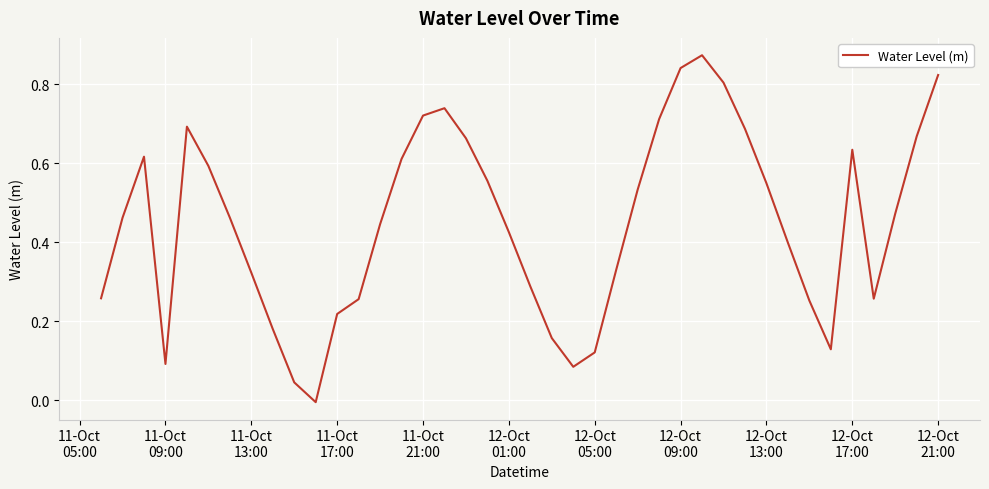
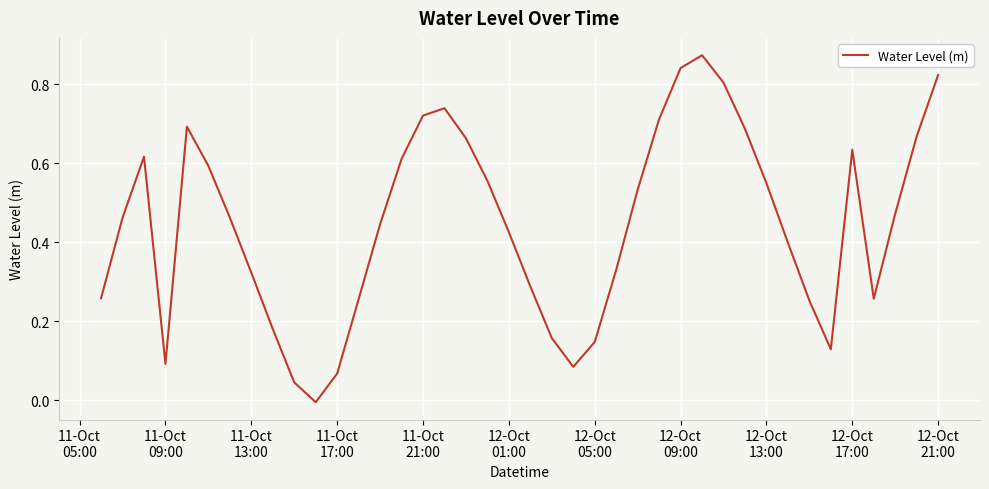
  {
    "11-Oct 09:00": 0.09,
    "11-Oct 13:00": 0.32,
-   "11-Oct 17:00": 0.22,
+   "11-Oct 17:00": 0.07,
    "11-Oct 21:00": 0.72,
    "12-Oct 01:00": 0.43,
-   "12-Oct 05:00": 0.12,
+   "12-Oct 05:00": 0.15,
    "12-Oct 09:00": 0.84,
    "12-Oct 13:00": 0.55,
    "12-Oct 17:00": 0.63,
    "12-Oct 21:00": 0.82
  }
